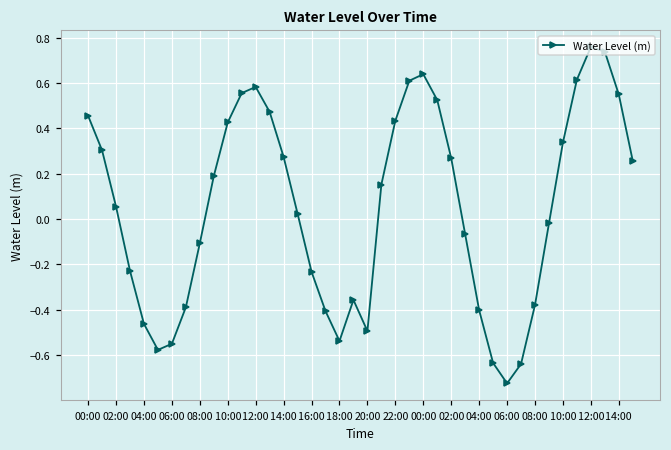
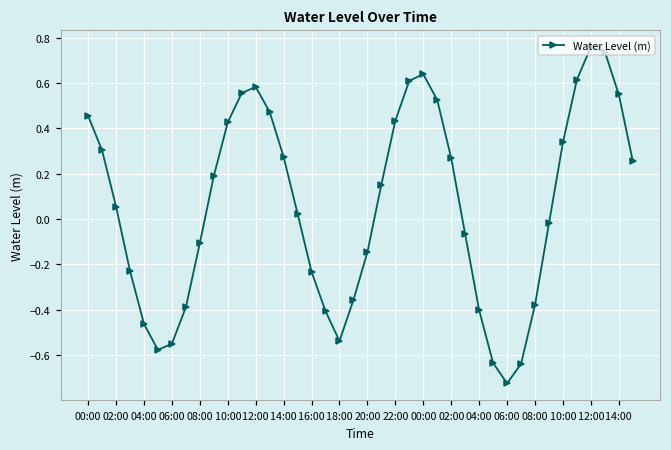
  {
    "16:00": -0.23,
    "18:00": -0.54,
-   "20:00": -0.49,
+   "20:00": -0.15,
    "22:00": 0.43
  }
